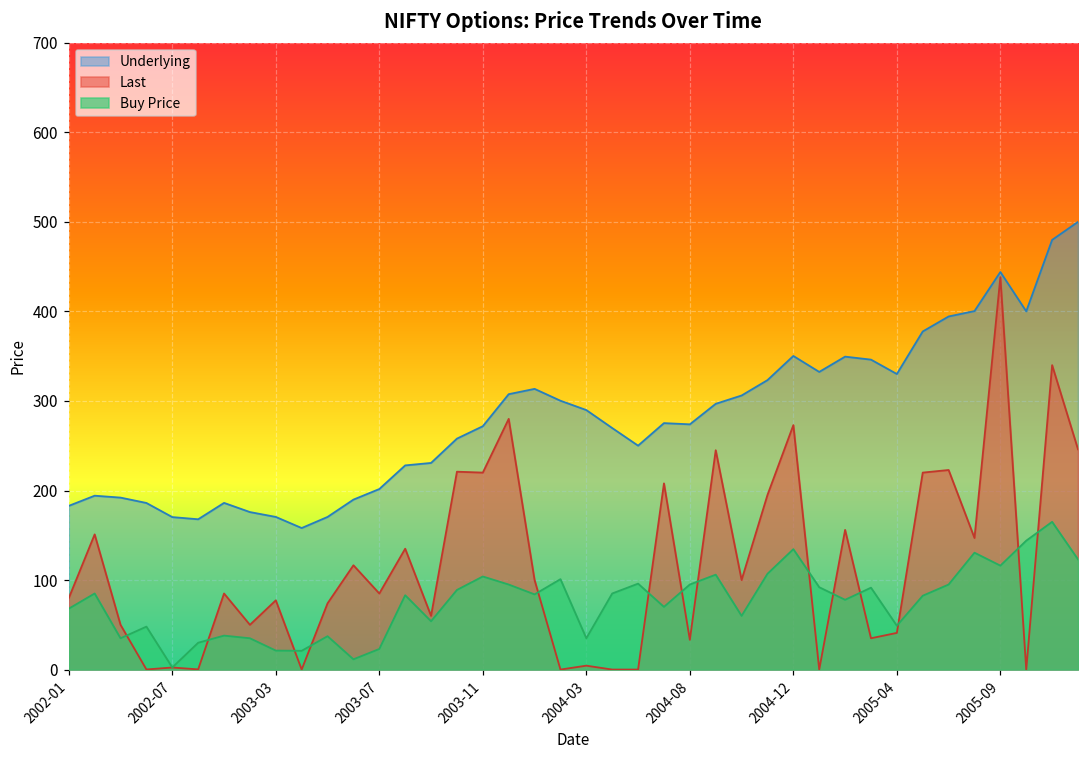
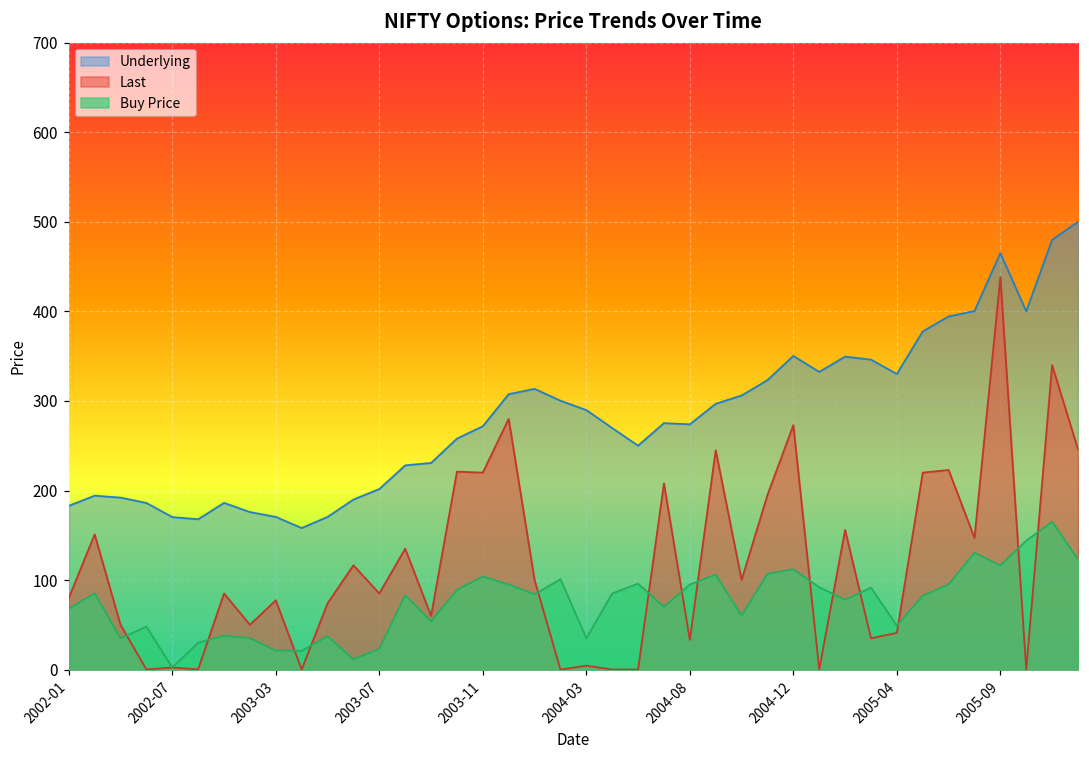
  {
    "Underlying": {
      "2002-01": 180,
      "2002-07": 170,
      "2003-03": 170,
      "2003-07": 200,
      "2003-11": 270,
      "2004-03": 290,
      "2004-08": 270,
      "2004-12": 350,
      "2005-04": 330,
-     "2005-09": 440
+     "2005-09": 470
    },
    "Last": {
      "2002-01": 80,
      "2003-03": 80,
      "2003-07": 90,
      "2003-11": 220,
      "2004-03": 0,
      "2004-08": 30,
      "2004-12": 270,
      "2005-04": 40,
      "2005-09": 440
    },
    "Buy Price": {
      "2002-01": 70,
      "2003-03": 20,
      "2003-07": 20,
      "2003-11": 100,
      "2004-03": 40,
      "2004-08": 100,
-     "2004-12": 130,
+     "2004-12": 110,
      "2005-04": 50,
      "2005-09": 120
    }
  }
